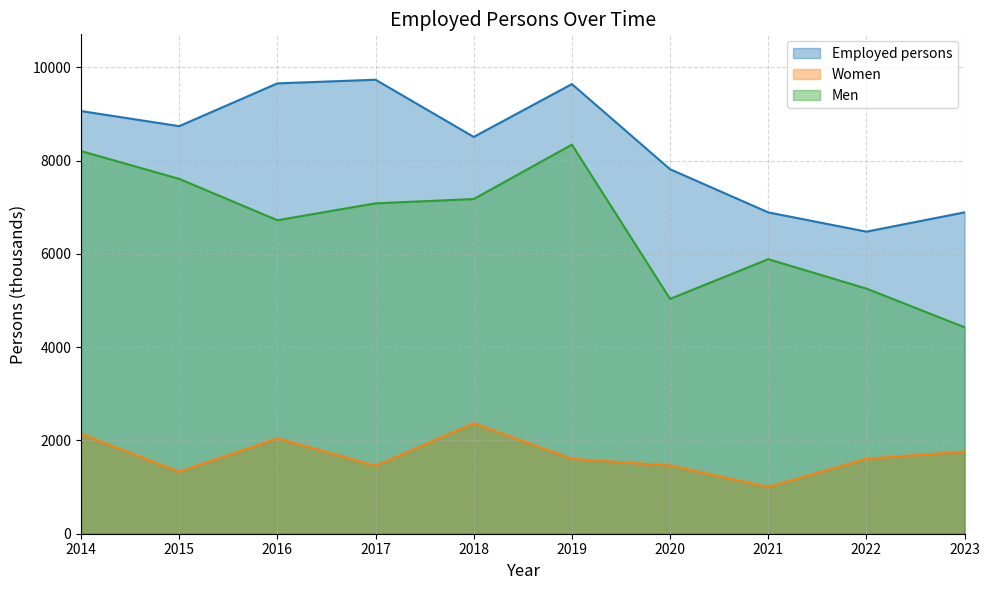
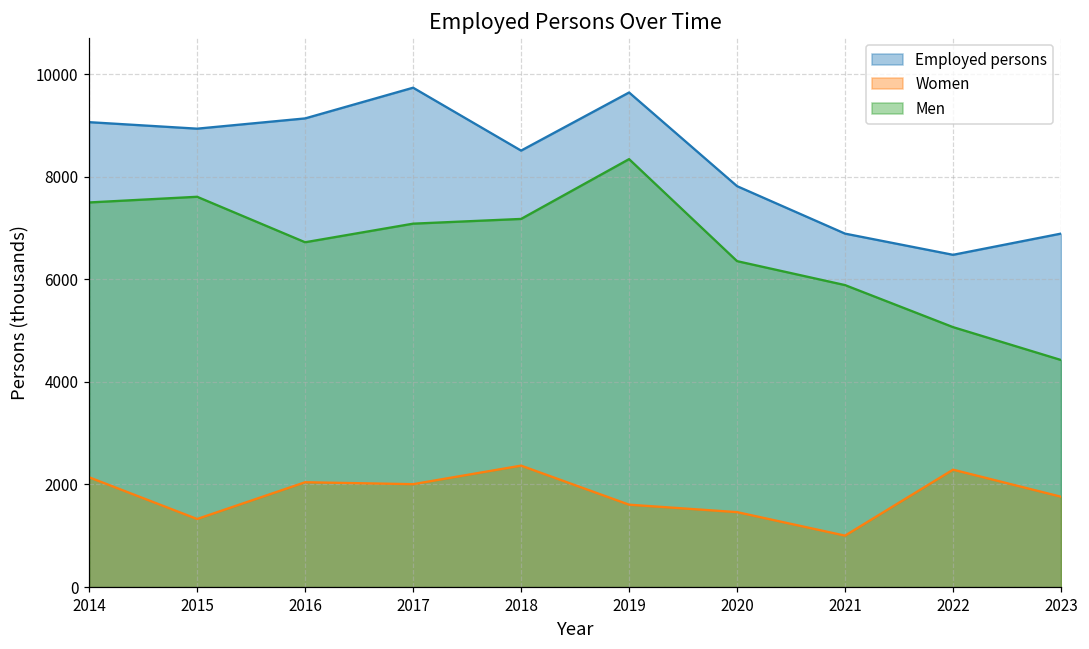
  {
    "Employed persons": {
      "2014": 9100,
-     "2015": 8700,
-     "2016": 9700,
+     "2015": 8900,
+     "2016": 9100,
      "2017": 9700,
      "2018": 8500,
      "2019": 9600,
      "2020": 7800,
      "2021": 6900,
      "2022": 6500,
      "2023": 6900
    },
    "Women": {
      "2014": 2100,
      "2015": 1300,
      "2016": 2000,
-     "2017": 1500,
+     "2017": 2000,
      "2018": 2400,
      "2019": 1600,
      "2020": 1500,
      "2021": 1000,
-     "2022": 1600,
+     "2022": 2300,
      "2023": 1800
    },
    "Men": {
-     "2014": 8200,
+     "2014": 7500,
      "2015": 7600,
      "2016": 6700,
      "2017": 7100,
      "2018": 7200,
      "2019": 8300,
-     "2020": 5000,
+     "2020": 6400,
      "2021": 5900,
-     "2022": 5300,
+     "2022": 5100,
      "2023": 4400
    }
  }
